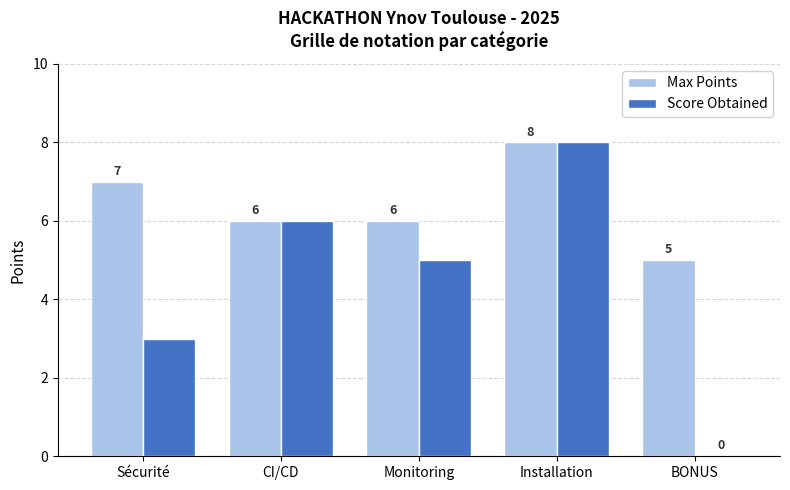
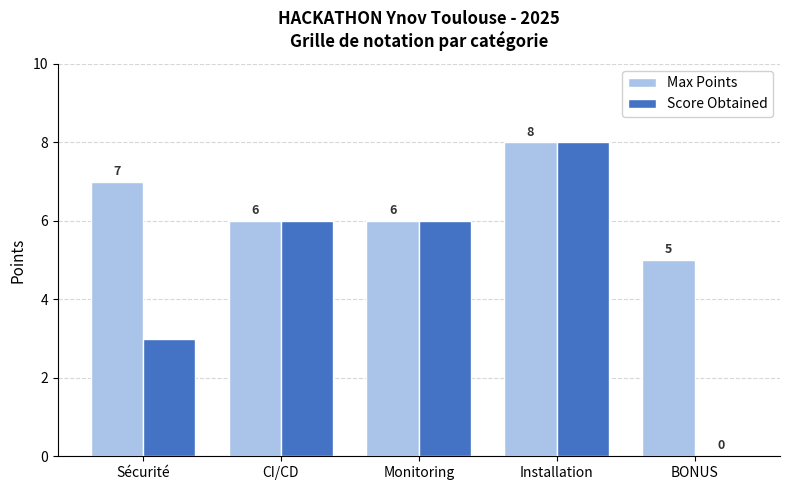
  {
    "Max Points": {
      "Sécurité": 7,
      "CI/CD": 6,
      "Monitoring": 6,
      "Installation": 8,
      "BONUS": 5
    },
    "Score Obtained": {
      "Sécurité": 3,
      "CI/CD": 6,
-     "Monitoring": 5,
+     "Monitoring": 6,
      "Installation": 8
    }
  }
